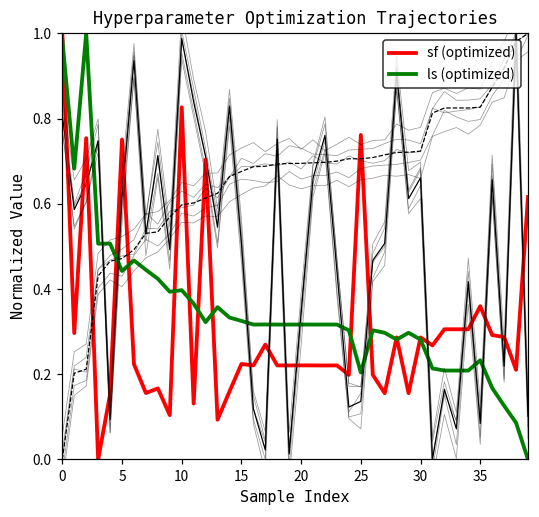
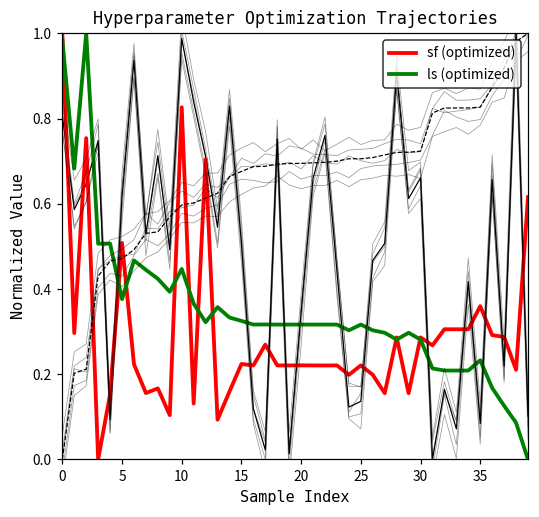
  {
    "sf (optimized)": {
      "0": 1.00,
-     "5": 0.75,
+     "5": 0.51,
      "10": 0.83,
      "15": 0.22,
      "20": 0.22,
-     "25": 0.76,
+     "25": 0.22,
      "35": 0.36
    },
    "ls (optimized)": {
      "0": 0.99,
-     "5": 0.44,
-     "10": 0.40,
+     "5": 0.38,
+     "10": 0.45,
      "15": 0.33,
-     "25": 0.20,
+     "25": 0.32,
      "35": 0.23
    }
  }
